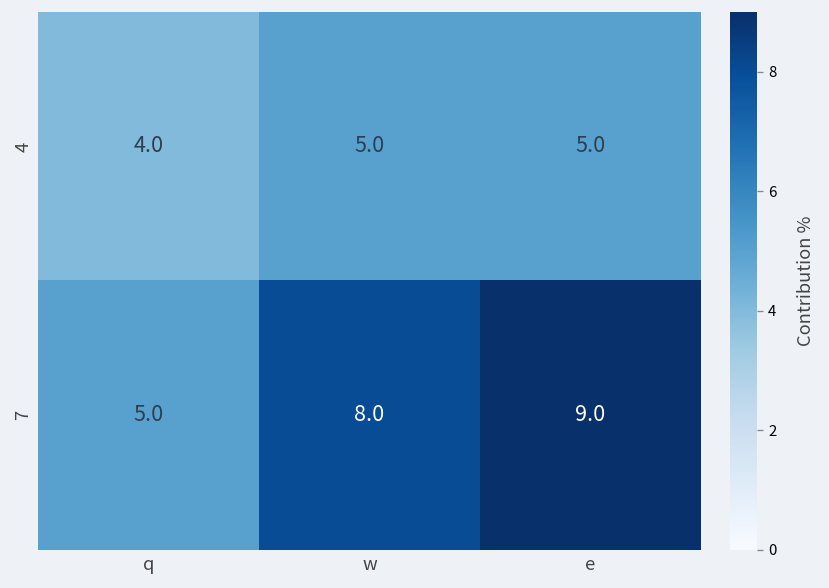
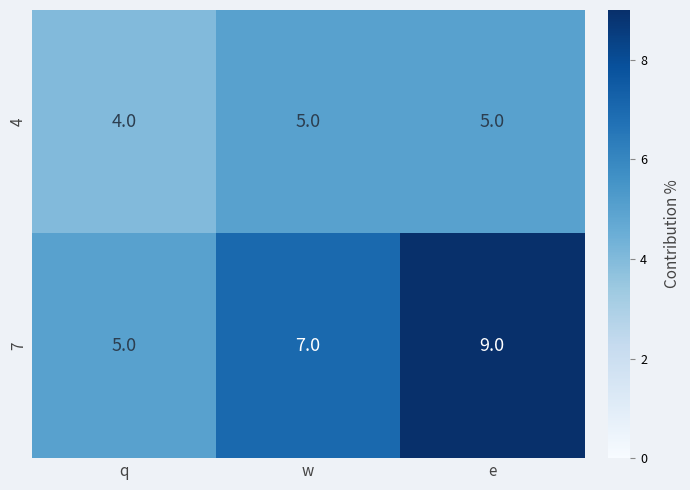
  {
    "4": {
      "q": 4.0,
      "w": 5.0,
      "e": 5.0
    },
    "7": {
      "q": 5.0,
-     "w": 8.0,
+     "w": 7.0,
      "e": 9.0
    }
  }
